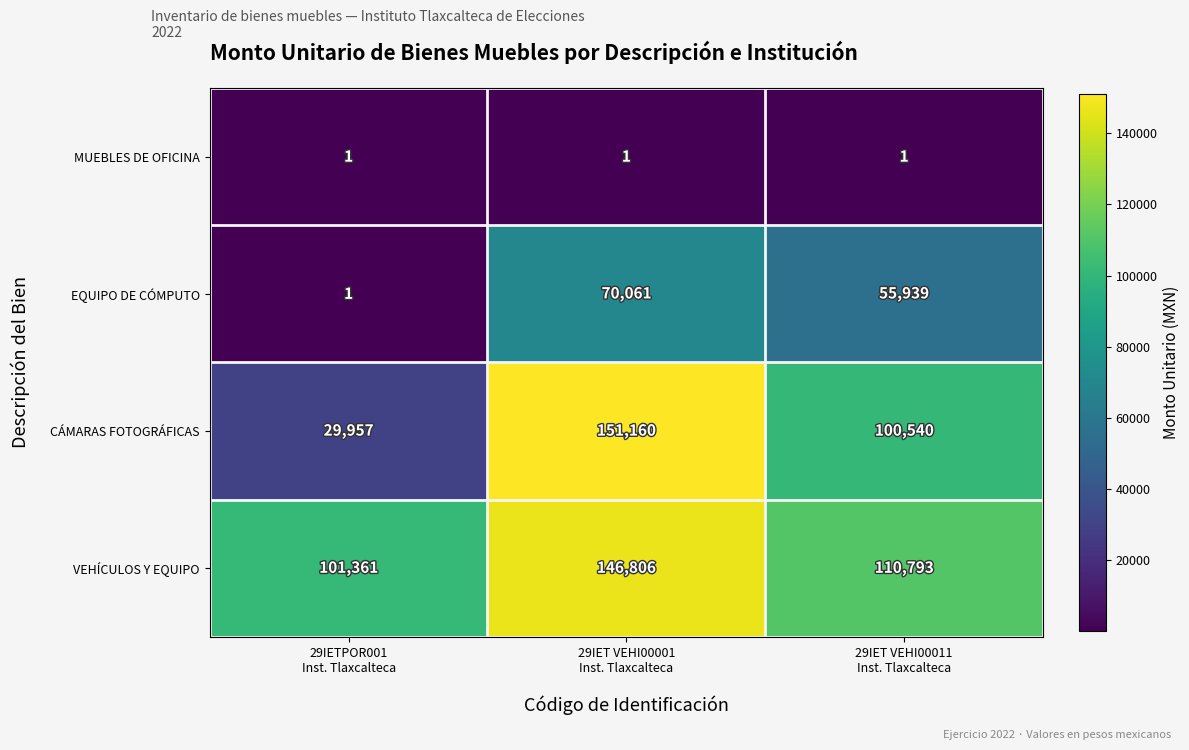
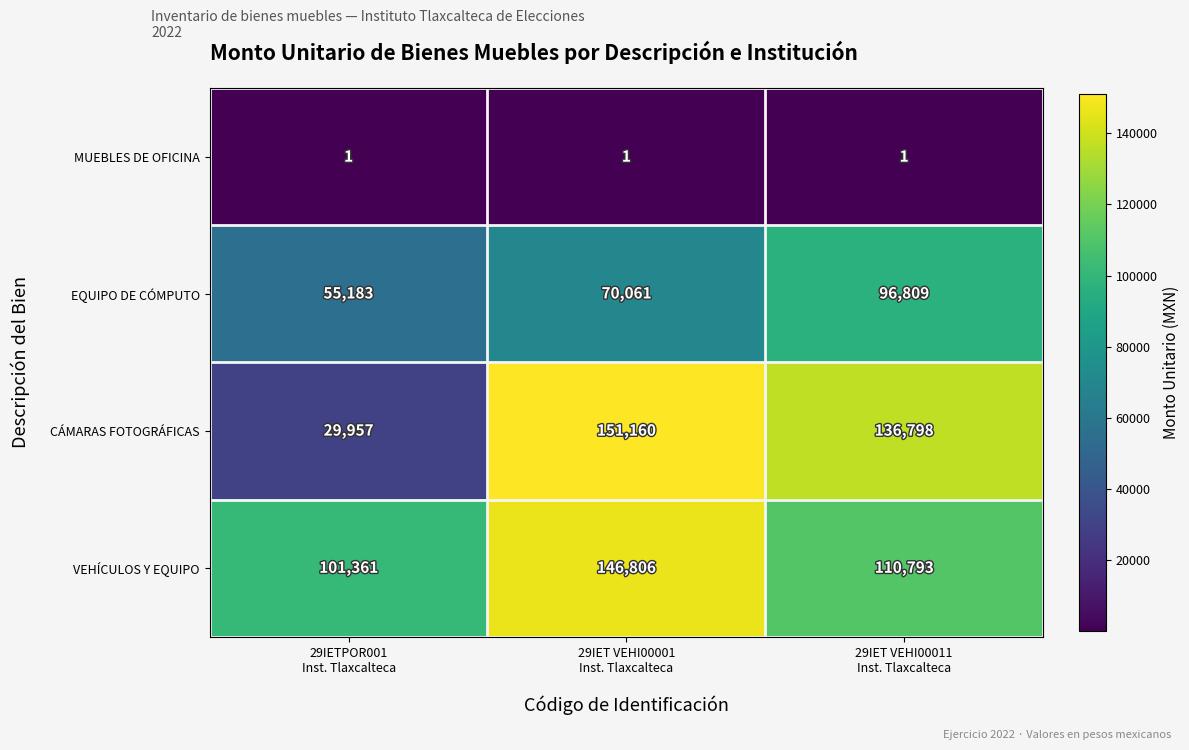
  {
    "MUEBLES DE OFICINA": {
      "29IETPOR001 Inst. Tlaxcalteca": "1",
      "29IET VEHI00001 Inst. Tlaxcalteca": "1",
      "29IET VEHI00011 Inst. Tlaxcalteca": "1"
    },
    "EQUIPO DE CÓMPUTO": {
-     "29IETPOR001 Inst. Tlaxcalteca": "1",
+     "29IETPOR001 Inst. Tlaxcalteca": "55,183",
      "29IET VEHI00001 Inst. Tlaxcalteca": "70,061",
-     "29IET VEHI00011 Inst. Tlaxcalteca": "55,939"
+     "29IET VEHI00011 Inst. Tlaxcalteca": "96,809"
    },
    "CÁMARAS FOTOGRÁFICAS": {
      "29IETPOR001 Inst. Tlaxcalteca": "29,957",
      "29IET VEHI00001 Inst. Tlaxcalteca": "151,160",
-     "29IET VEHI00011 Inst. Tlaxcalteca": "100,540"
+     "29IET VEHI00011 Inst. Tlaxcalteca": "136,798"
    },
    "VEHÍCULOS Y EQUIPO": {
      "29IETPOR001 Inst. Tlaxcalteca": "101,361",
      "29IET VEHI00001 Inst. Tlaxcalteca": "146,806",
      "29IET VEHI00011 Inst. Tlaxcalteca": "110,793"
    }
  }
